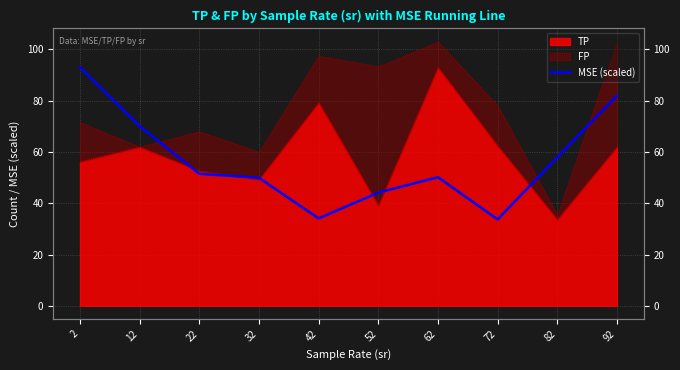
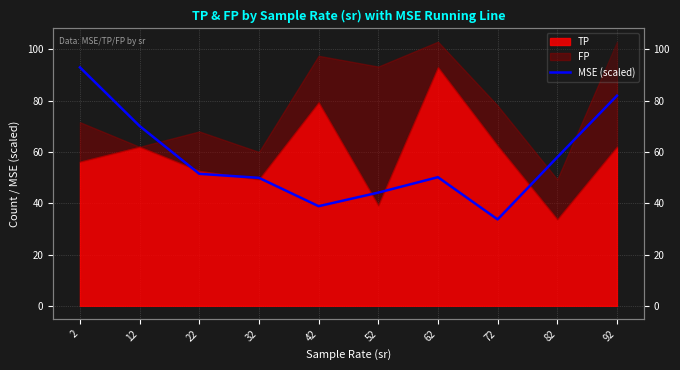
  {
    "MSE (scaled)": {
      "2": 93,
      "12": 70,
      "22": 51,
-     "42": 34,
+     "42": 39,
      "52": 44,
      "62": 50,
      "72": 34,
      "82": 58,
      "92": 82
    },
    "TP": {
      "2": 56,
      "22": 53,
      "42": 79,
      "52": 39,
      "62": 93,
      "72": 62,
      "82": 34,
      "92": 62
    },
    "FP": {
      "2": 15,
      "22": 15,
      "32": 11,
      "42": 18,
      "52": 54,
      "62": 10,
      "72": 16,
-     "82": 2
+     "82": 16
    }
  }
